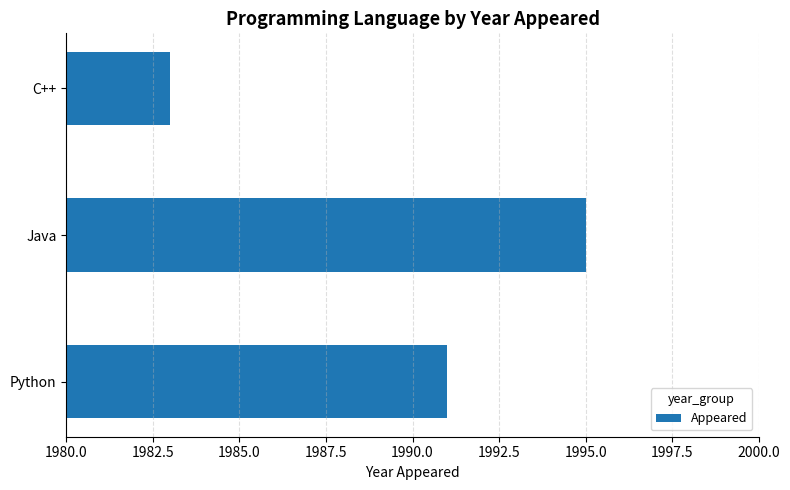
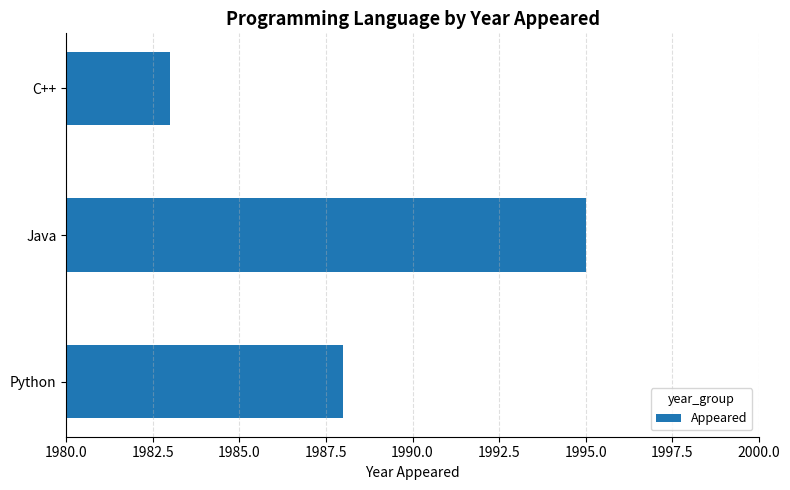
  {
    "C++": 1983,
    "Java": 1995,
-   "Python": 1991
+   "Python": 1988
  }
